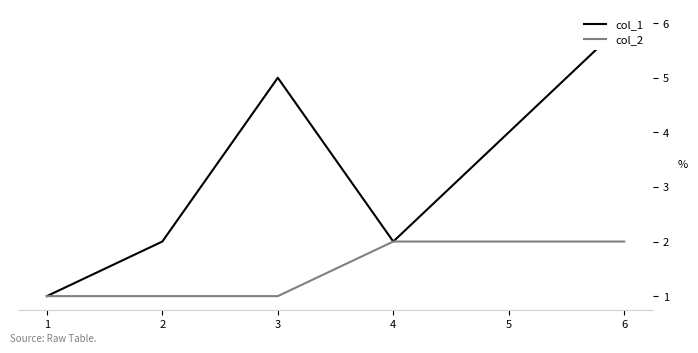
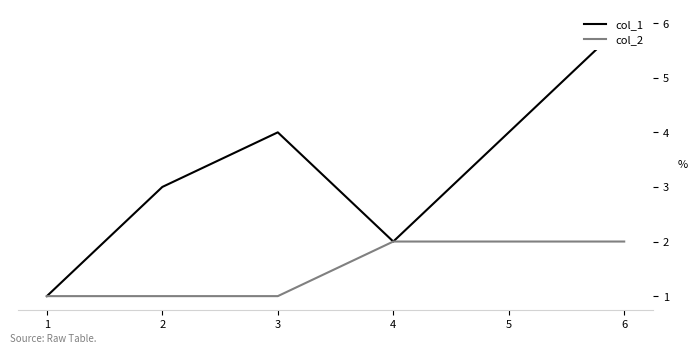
  {
    "col_1": {
-     "2": 2,
-     "3": 5,
+     "2": 3,
+     "3": 4,
      "5": 4
    },
    "col_2": {
      "2": 1,
      "3": 1,
      "5": 2,
      "6": 2
    }
  }
